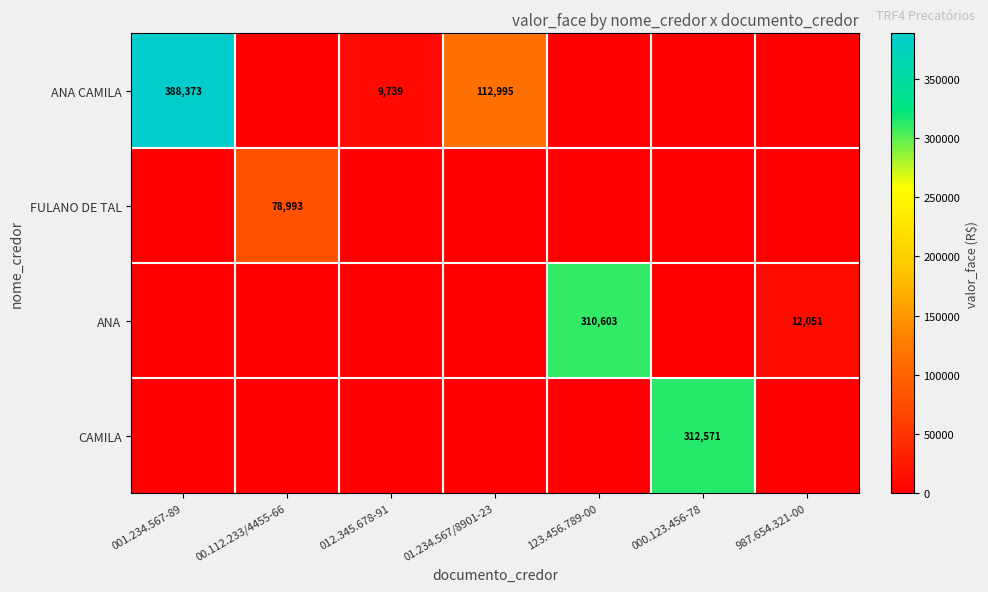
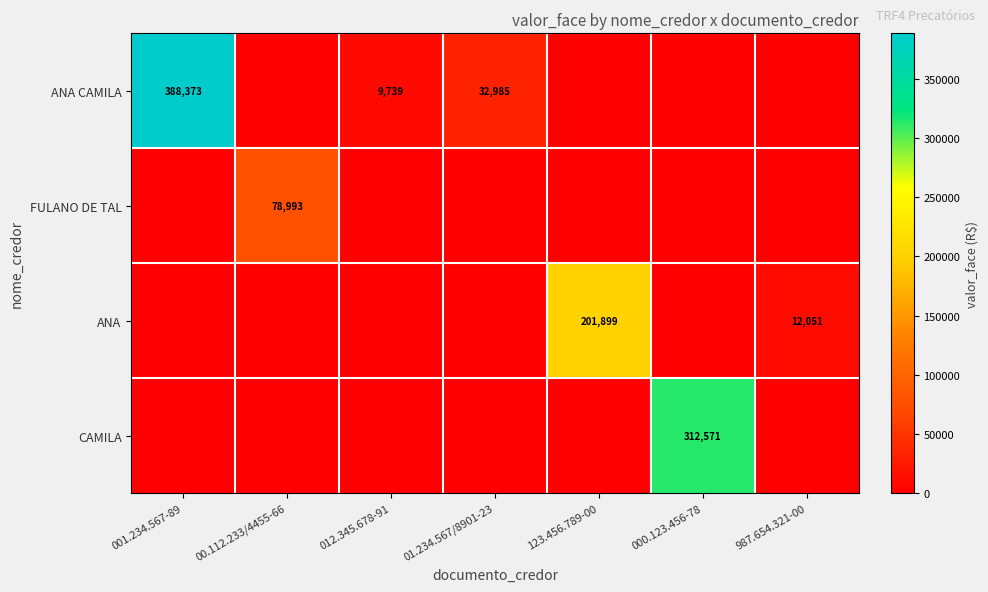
  {
    "ANA CAMILA": {
      "001.234.567-89": "388,373",
      "012.345.678-91": "9,739",
-     "01.234.567/8901-23": "112,995"
+     "01.234.567/8901-23": "32,985"
    },
    "FULANO DE TAL": {
      "00.112.233/4455-66": "78,993"
    },
    "ANA": {
-     "123.456.789-00": "310,603",
+     "123.456.789-00": "201,899",
      "987.654.321-00": "12,051"
    },
    "CAMILA": {
      "000.123.456-78": "312,571"
    }
  }
